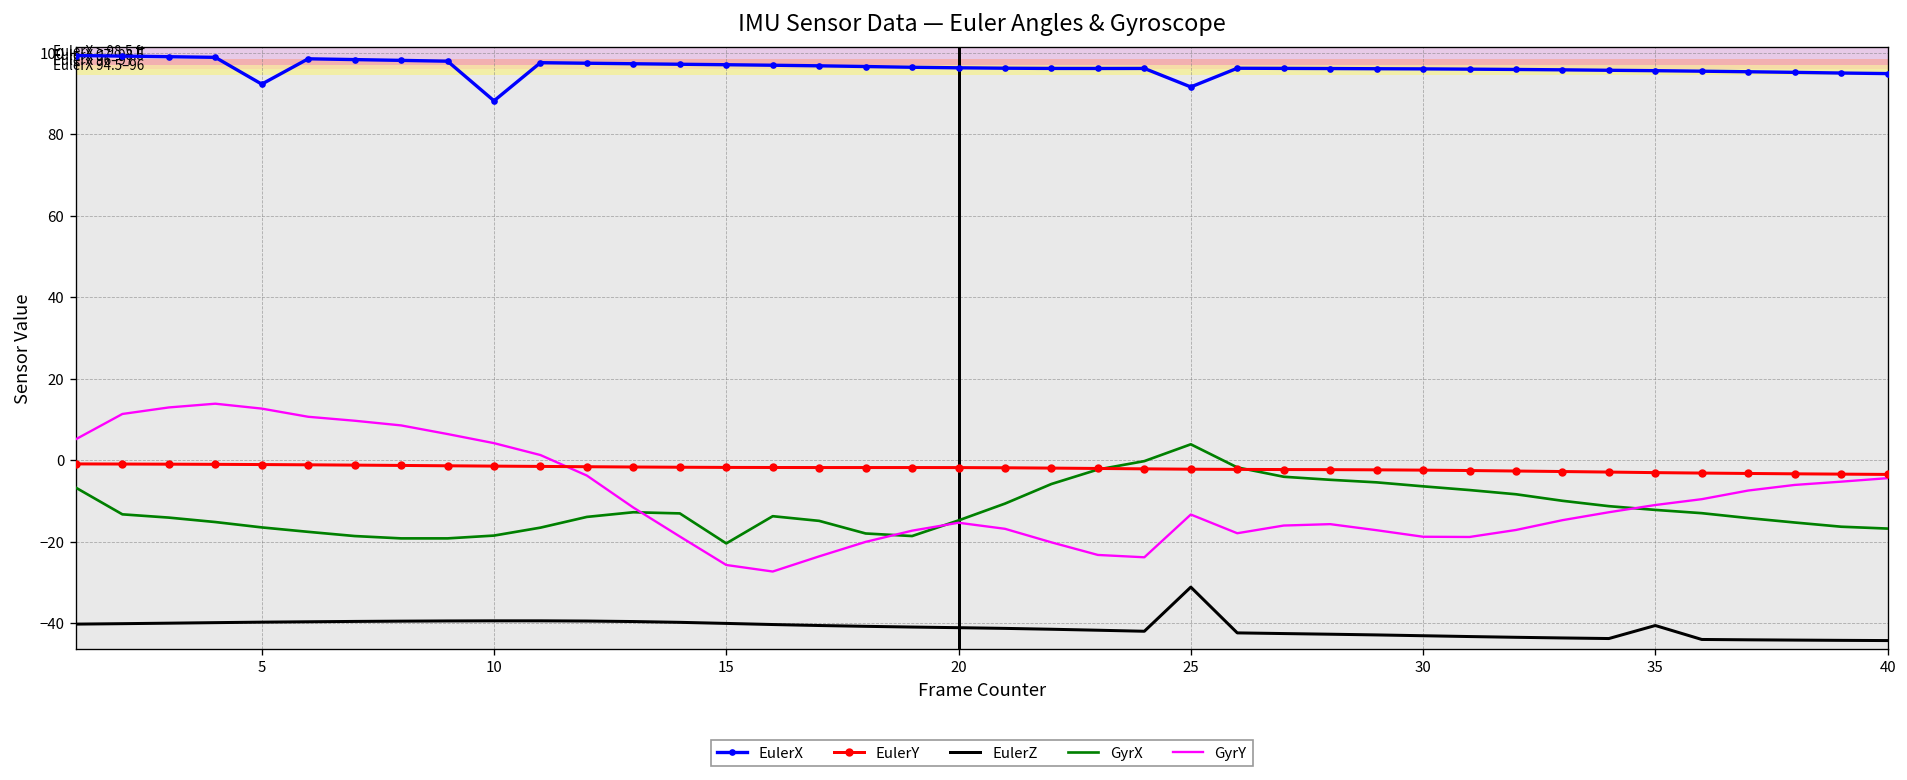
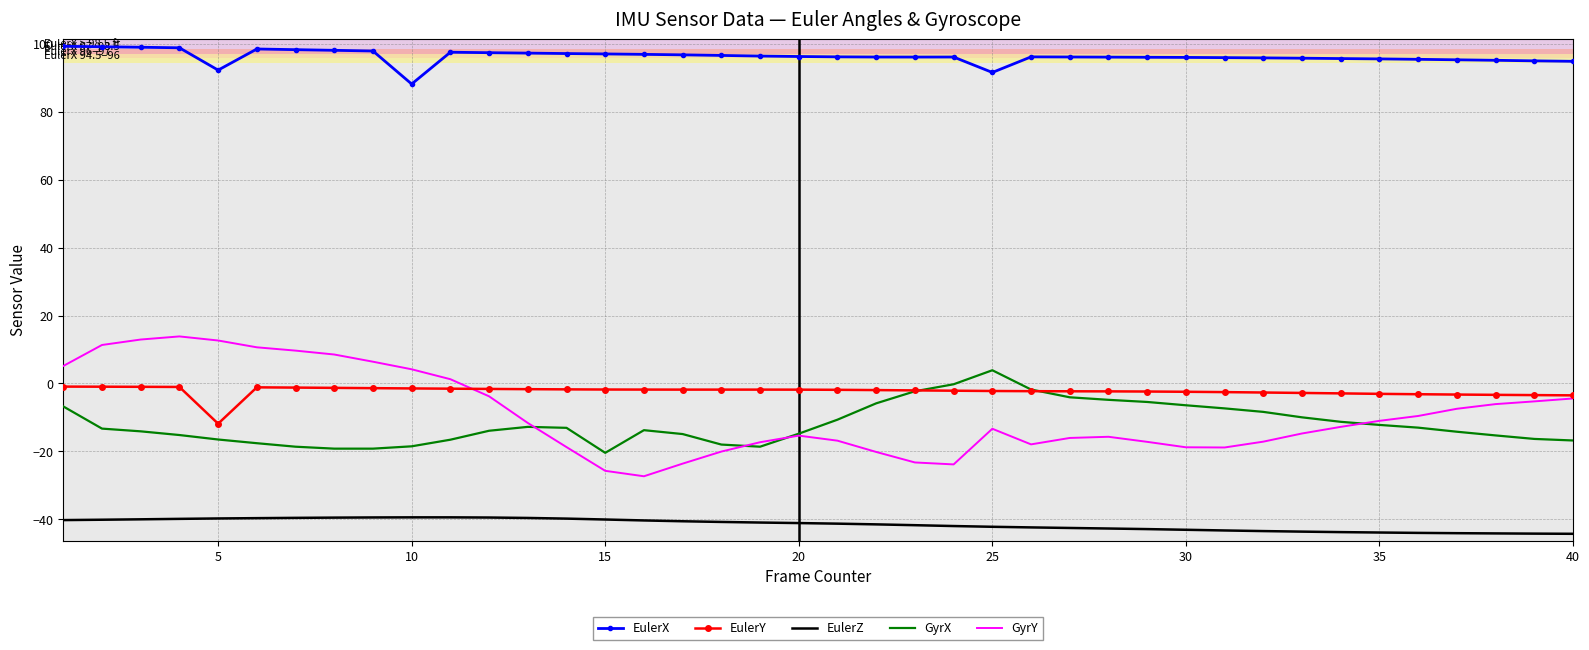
  {
    "EulerX": {
      "5": 92,
      "10": 88,
      "15": 97,
      "20": 96,
      "25": 92,
      "30": 96,
      "35": 96,
      "40": 95
    },
    "EulerY": {
-     "5": -1,
+     "5": -12,
      "10": -1,
      "15": -2,
      "20": -2,
      "25": -2,
      "30": -2,
      "35": -3,
      "40": -3
    },
    "EulerZ": {
      "5": -40,
      "10": -39,
      "15": -40,
      "20": -41,
-     "25": -31,
+     "25": -42,
      "30": -43,
-     "35": -41,
+     "35": -44,
      "40": -44
    },
    "GyrX": {
      "5": -17,
      "10": -19,
      "15": -20,
      "25": 4,
      "30": -6,
      "35": -12,
      "40": -17
    },
    "GyrY": {
      "5": 13,
      "10": 4,
      "15": -26,
      "25": -13,
      "30": -19,
      "35": -11,
      "40": -4
    }
  }
